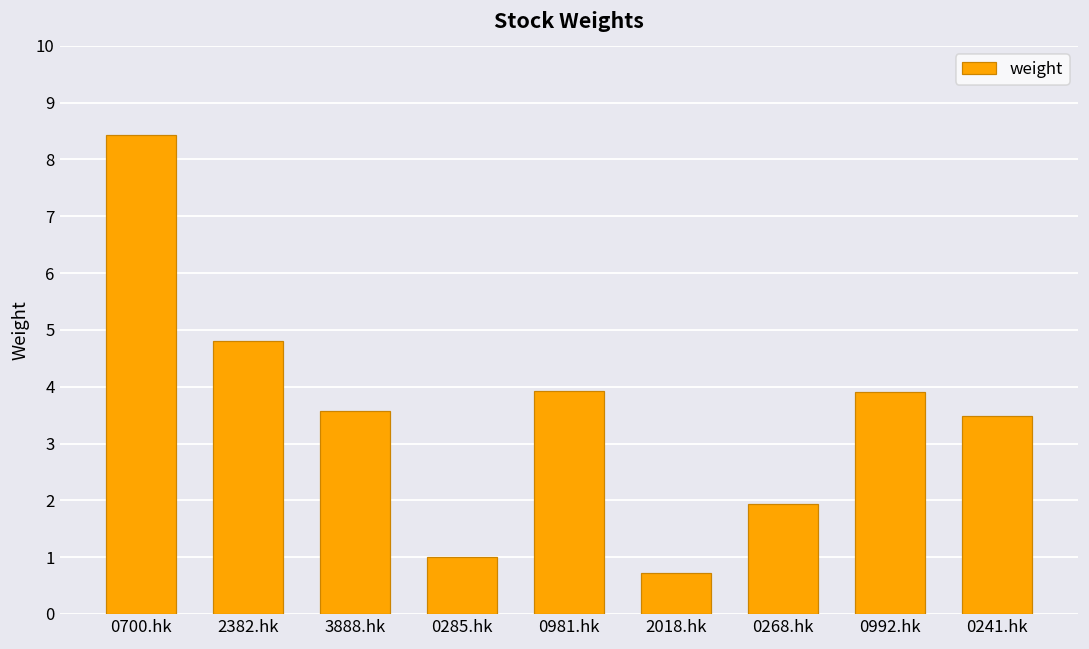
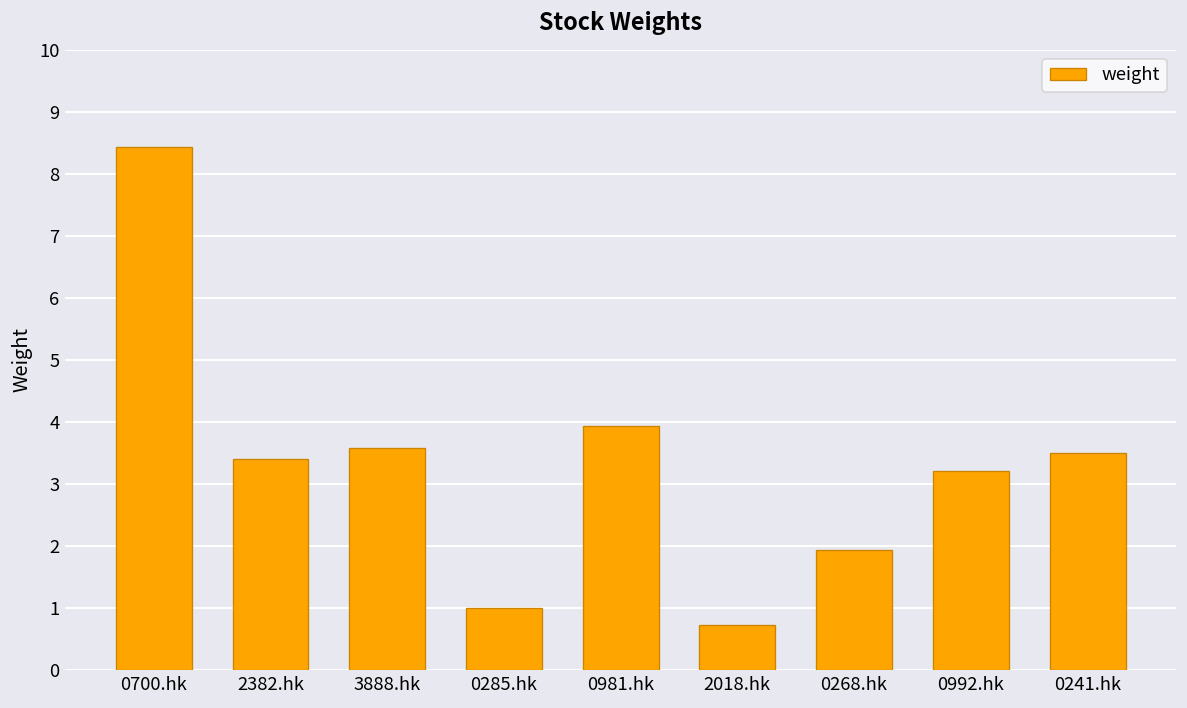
  {
    "0700.hk": 8.4,
-   "2382.hk": 4.8,
+   "2382.hk": 3.4,
    "3888.hk": 3.6,
    "0285.hk": 1.0,
    "0981.hk": 3.9,
    "2018.hk": 0.7,
    "0268.hk": 1.9,
-   "0992.hk": 3.9,
+   "0992.hk": 3.2,
    "0241.hk": 3.5
  }
